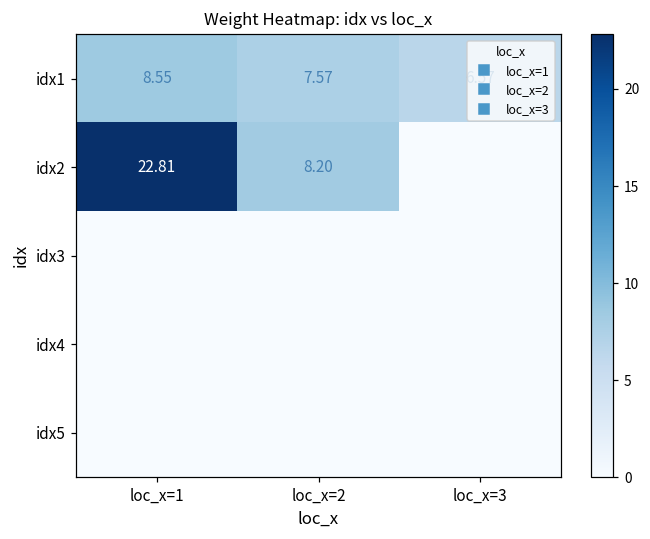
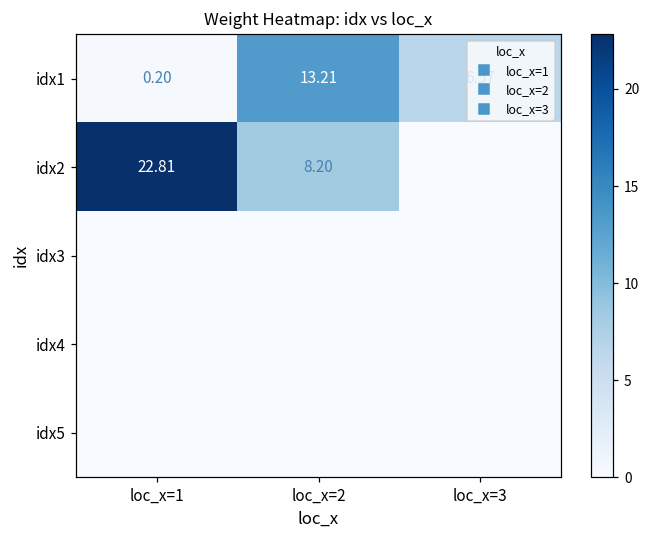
  {
    "idx1": {
-     "loc_x=1": 8.55,
-     "loc_x=2": 7.57
+     "loc_x=1": 0.20,
+     "loc_x=2": 13.21
    },
    "idx2": {
      "loc_x=1": 22.81,
      "loc_x=2": 8.20
    }
  }
